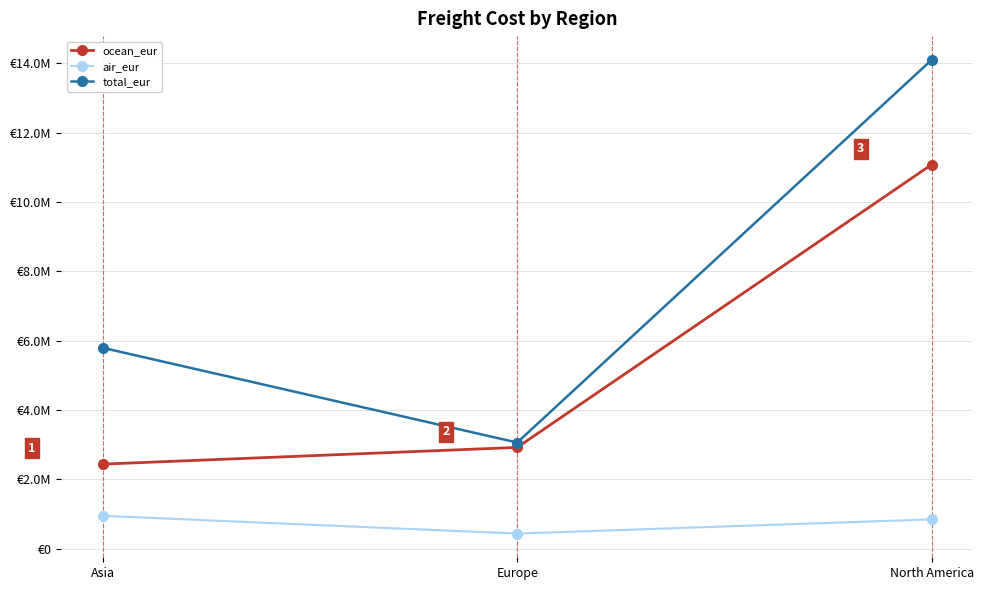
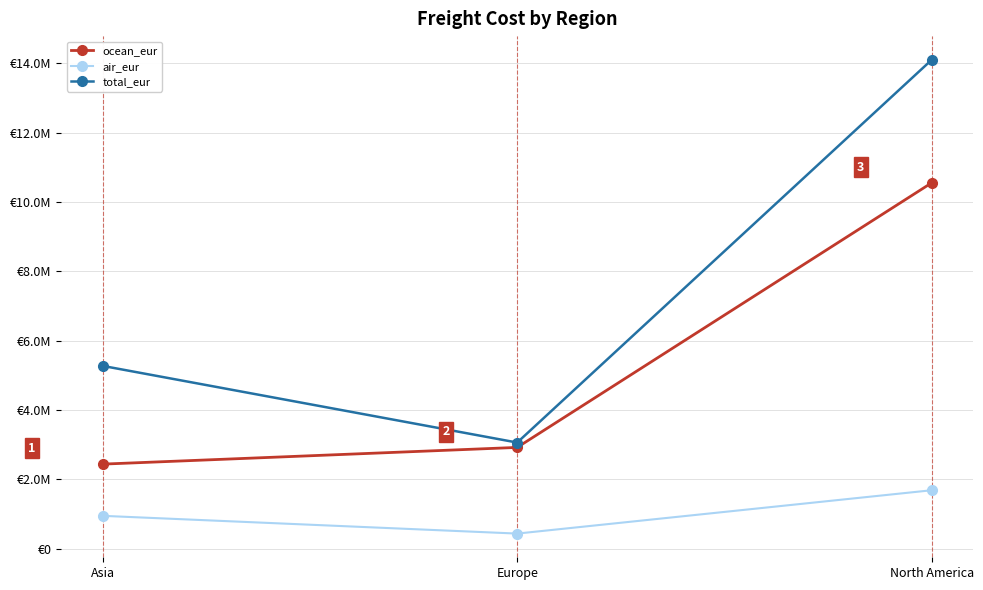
  {
    "ocean_eur": {
      "Asia": "€2400000",
      "Europe": "€2900000",
-     "North America": "€11100000"
+     "North America": "€10600000"
    },
    "air_eur": {
      "Asia": "€900000",
      "Europe": "€400000",
-     "North America": "€800000"
+     "North America": "€1700000"
    },
    "total_eur": {
-     "Asia": "€5800000",
+     "Asia": "€5300000",
      "Europe": "€3100000",
      "North America": "€14100000"
    }
  }
